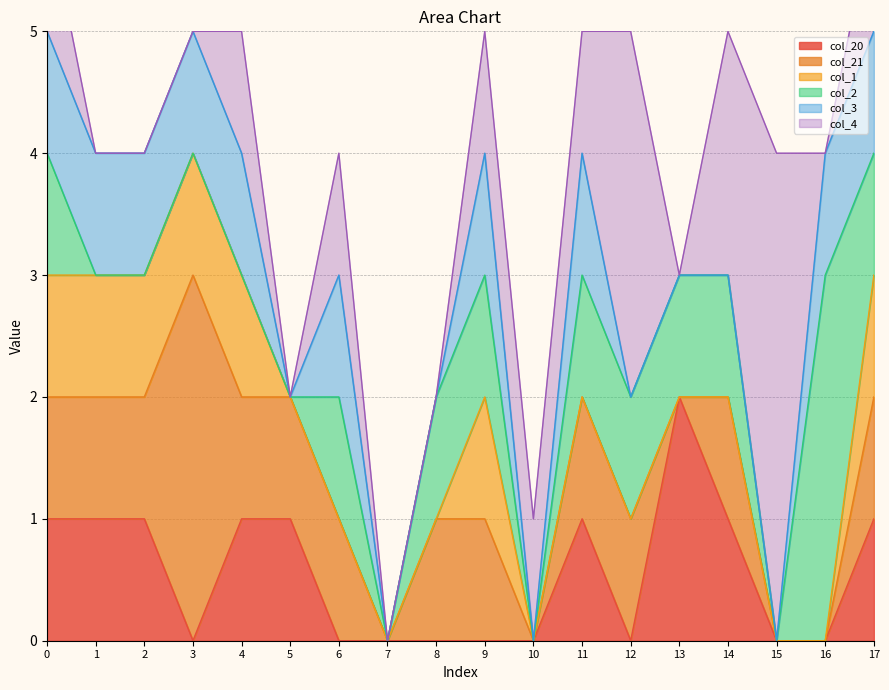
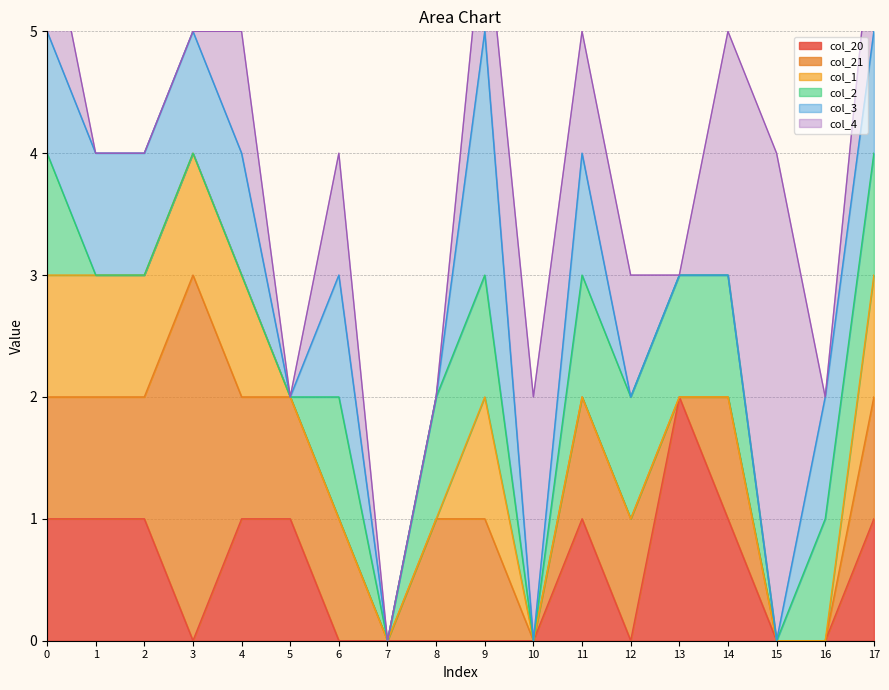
  {
    "col_2": {
      "0": 4,
      "6": 2,
      "9": 3,
      "11": 3,
-     "16": 3,
+     "16": 1,
      "17": 4
    },
    "col_3": {
      "0": 5,
      "4": 4,
      "6": 3,
-     "9": 1,
+     "9": 2,
      "11": 4,
      "17": 5
    },
    "col_4": {
      "4": 1,
      "6": 1,
-     "10": 1,
+     "10": 2,
      "11": 1,
-     "12": 3,
+     "12": 1,
      "14": 2,
      "15": 4
    }
  }
